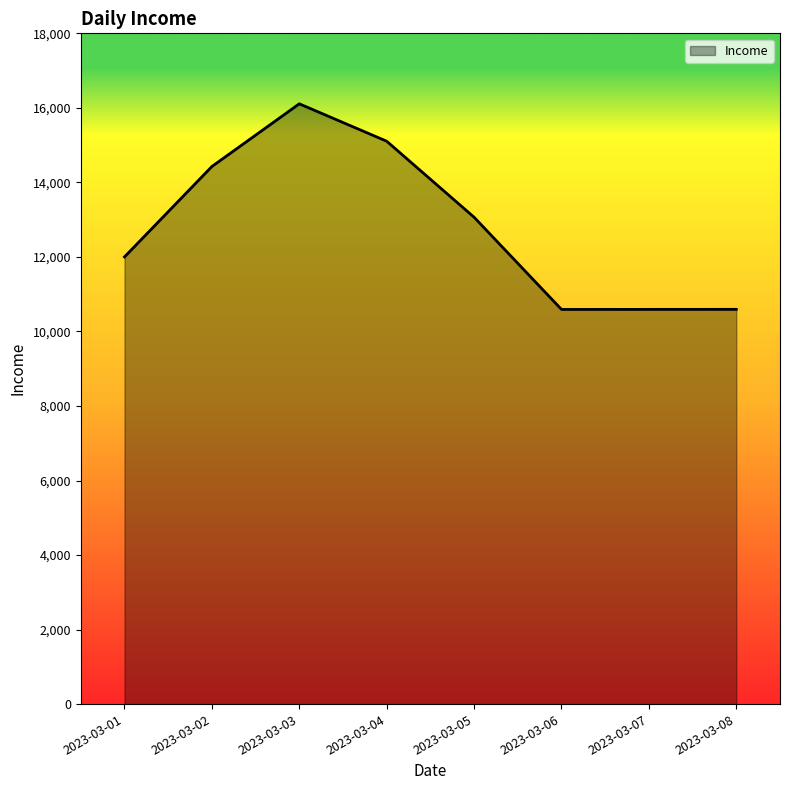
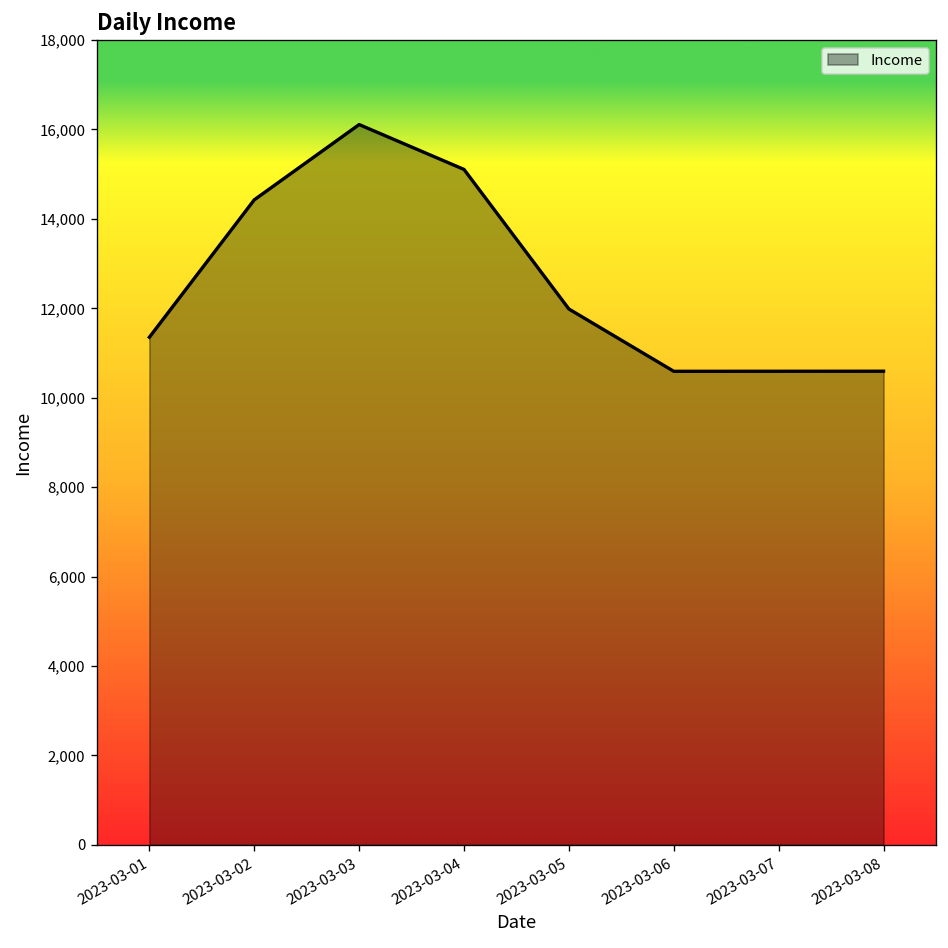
  {
-   "2023-03-01": "12,000",
+   "2023-03-01": "11,400",
    "2023-03-02": "14,400",
    "2023-03-03": "16,100",
    "2023-03-04": "15,100",
-   "2023-03-05": "13,100",
+   "2023-03-05": "12,000",
    "2023-03-06": "10,600",
    "2023-03-07": "10,600",
    "2023-03-08": "10,600"
  }
